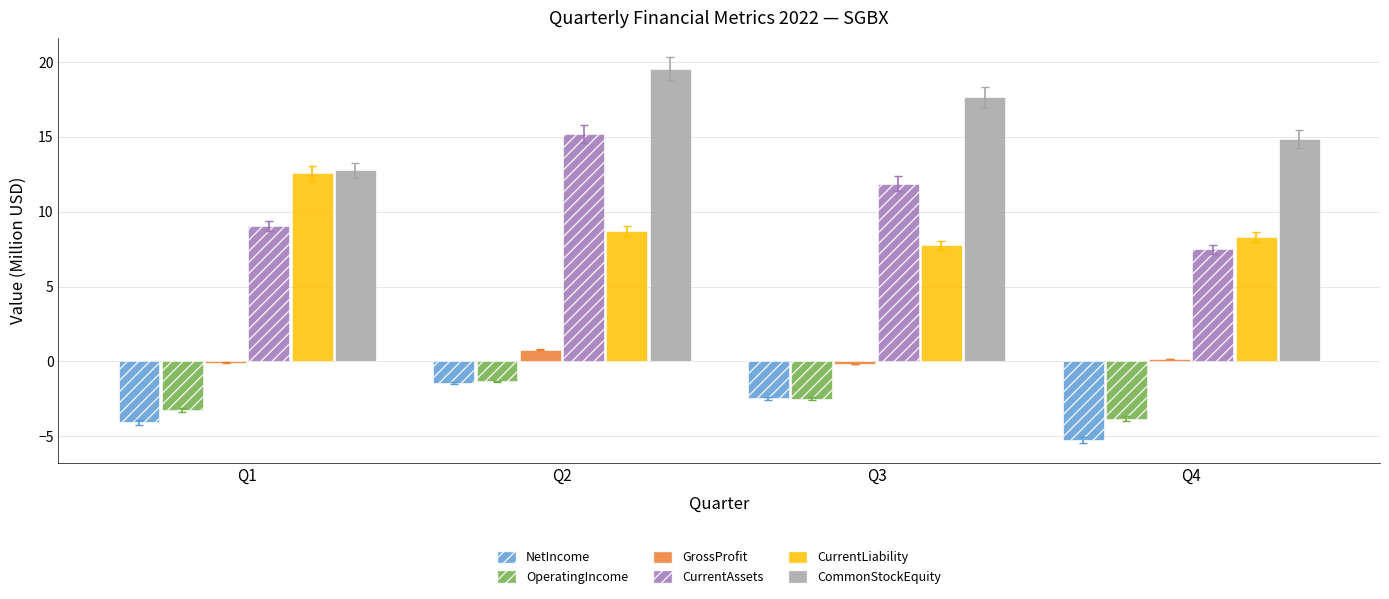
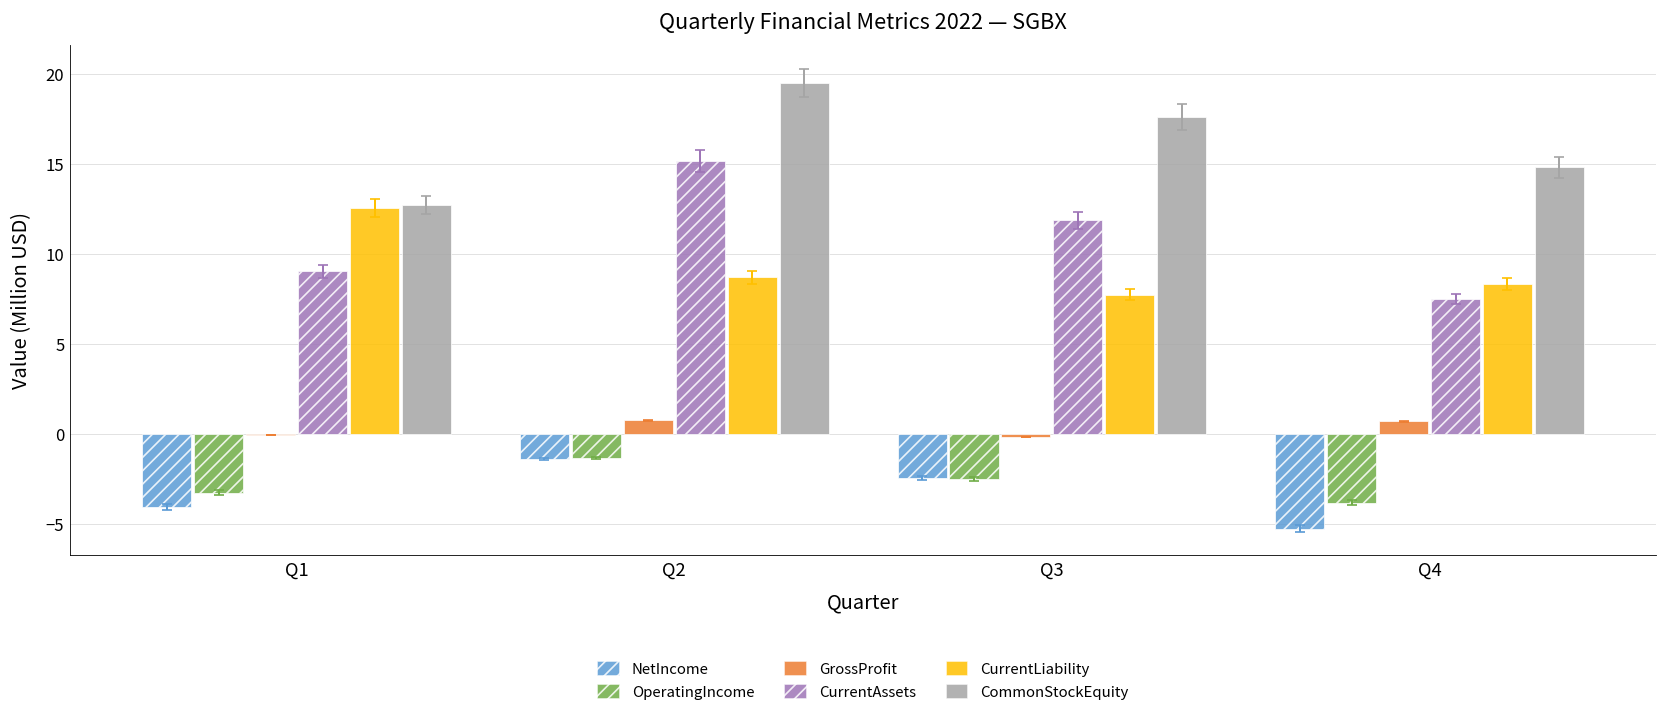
  {
    "NetIncome": {
      "Q1": -4.1,
      "Q2": -1.4,
      "Q3": -2.5,
      "Q4": -5.3
    },
    "OperatingIncome": {
      "Q1": -3.3,
      "Q2": -1.3,
      "Q3": -2.5,
      "Q4": -3.8
    },
    "GrossProfit": {
      "Q2": 0.8,
-     "Q4": 0.2
+     "Q4": 0.7
    },
    "CurrentLiability": {
      "Q1": 12.6,
      "Q2": 8.7,
      "Q3": 7.7,
      "Q4": 8.3
    }
  }
